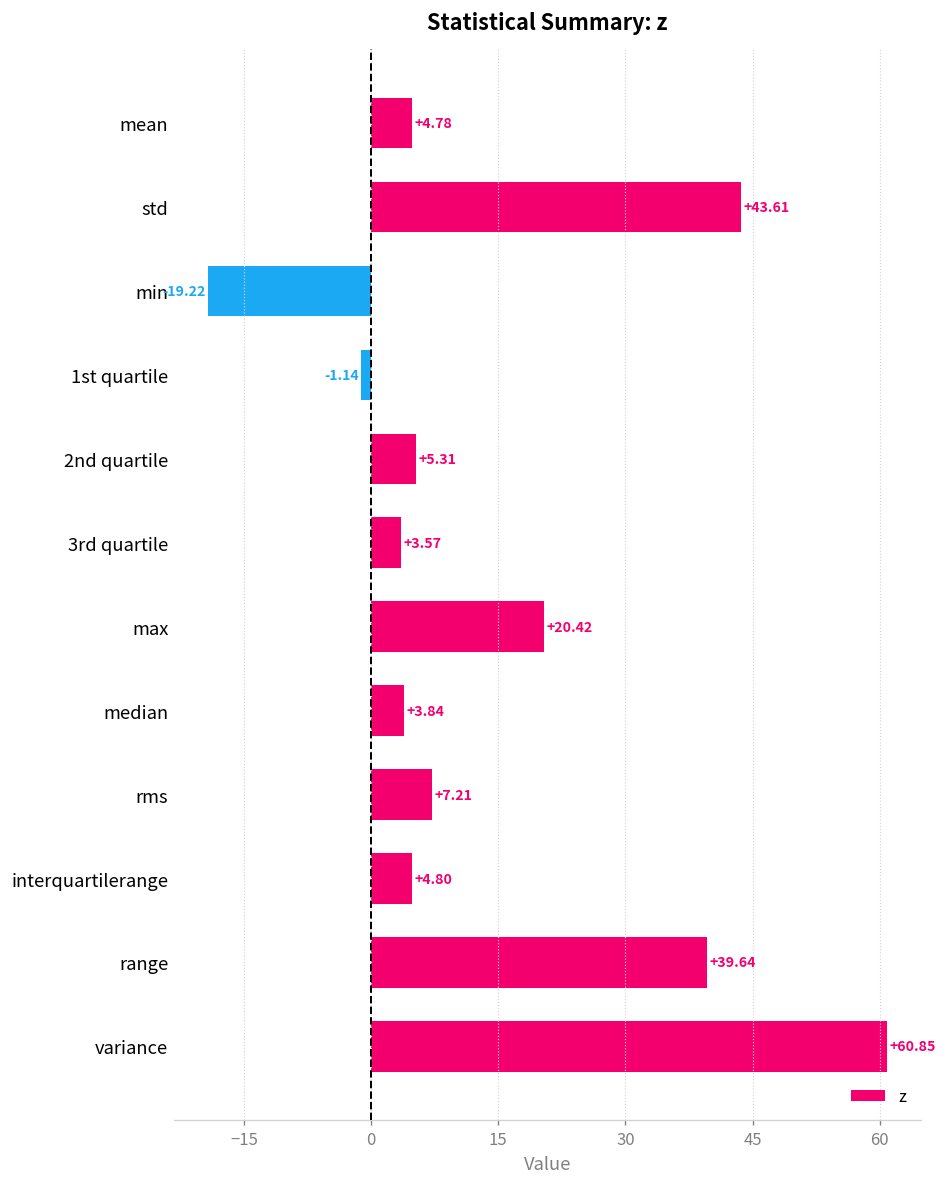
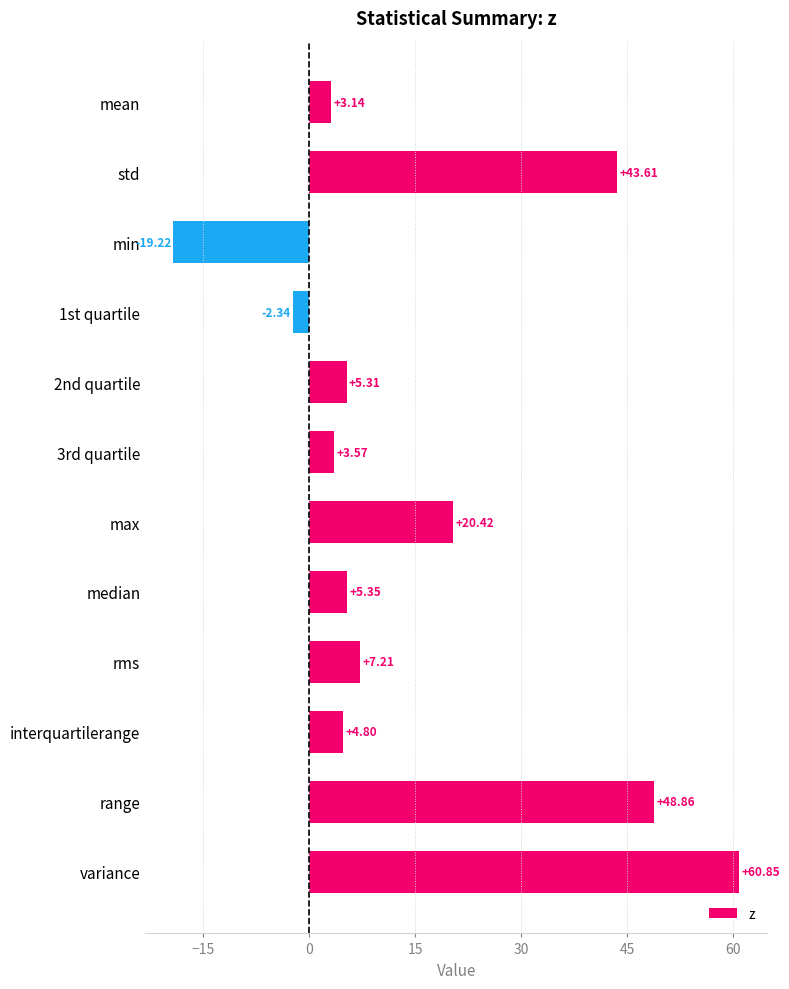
  {
-   "mean": "+4.78",
+   "mean": "+3.14",
    "std": "+43.61",
    "min": "-19.22",
-   "1st quartile": "-1.14",
+   "1st quartile": "-2.34",
    "2nd quartile": "+5.31",
    "3rd quartile": "+3.57",
    "max": "+20.42",
-   "median": "+3.84",
+   "median": "+5.35",
    "rms": "+7.21",
    "interquartilerange": "+4.80",
-   "range": "+39.64",
+   "range": "+48.86",
    "variance": "+60.85"
  }
